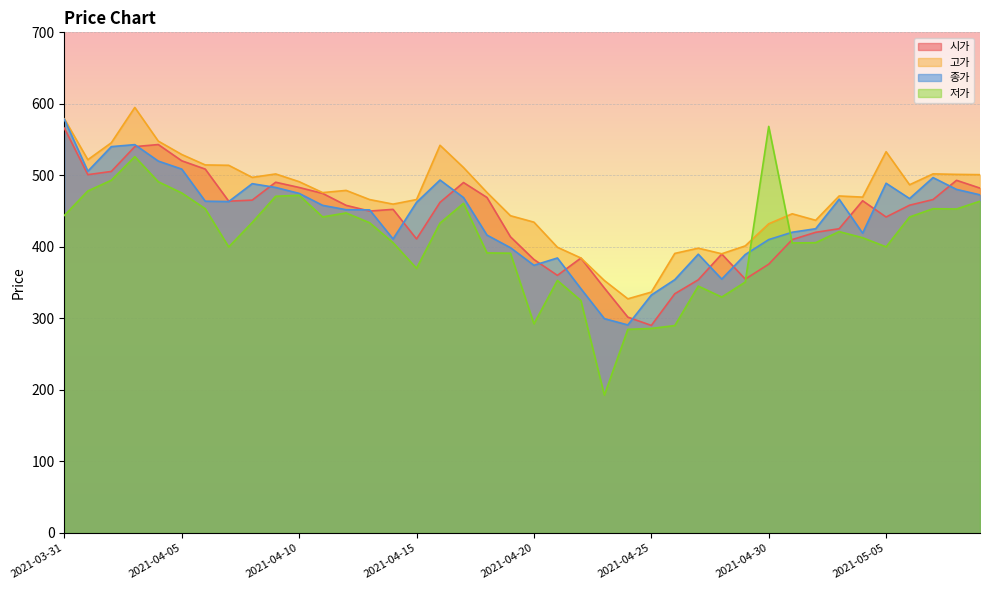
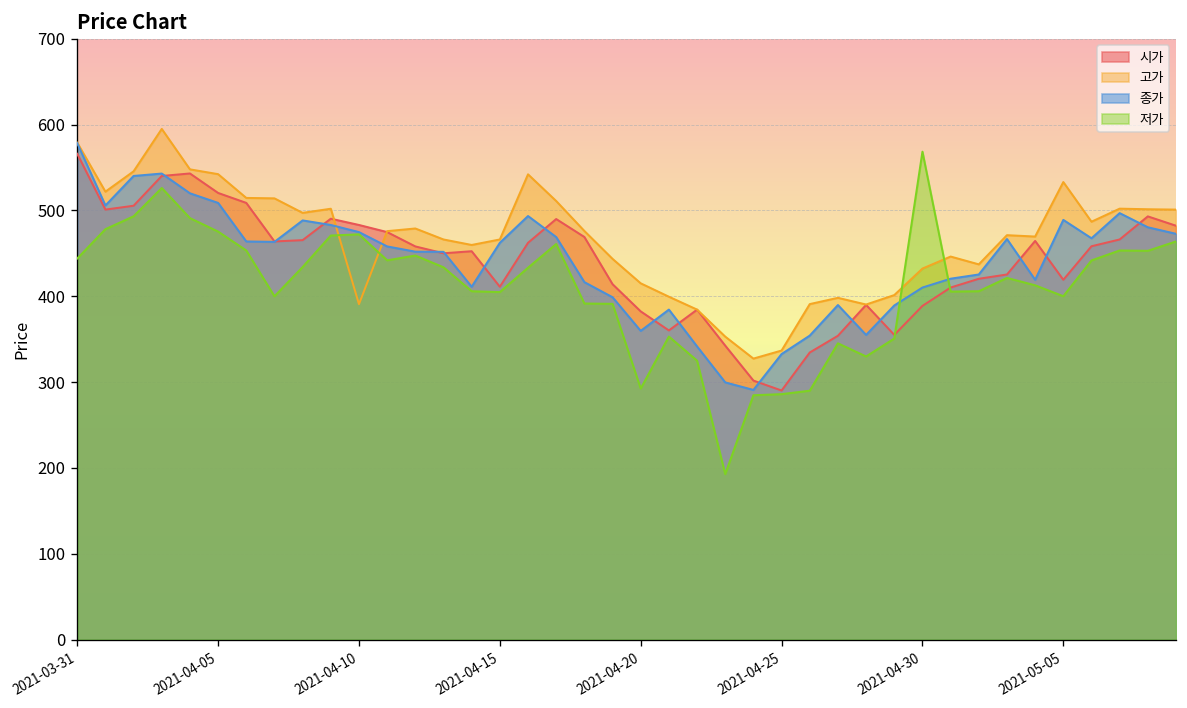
  {
    "시가": {
      "2021-03-31": 570,
      "2021-04-05": 520,
      "2021-04-10": 480,
      "2021-04-15": 410,
      "2021-04-20": 380,
      "2021-04-25": 290,
-     "2021-04-30": 380,
-     "2021-05-05": 440
+     "2021-04-30": 390,
+     "2021-05-05": 420
    },
    "고가": {
-     "2021-04-05": 530,
-     "2021-04-10": 490,
+     "2021-04-05": 540,
+     "2021-04-10": 390,
      "2021-04-15": 470,
-     "2021-04-20": 430,
+     "2021-04-20": 420,
      "2021-04-25": 340,
      "2021-04-30": 430,
      "2021-05-05": 530
    },
    "종가": {
      "2021-04-05": 510,
      "2021-04-15": 460,
-     "2021-04-20": 370,
+     "2021-04-20": 360,
      "2021-04-25": 330,
      "2021-04-30": 410,
      "2021-05-05": 490
    },
    "저가": {
      "2021-03-31": 440,
      "2021-04-05": 480,
-     "2021-04-15": 370,
+     "2021-04-15": 400,
      "2021-04-20": 290,
      "2021-04-25": 290,
      "2021-04-30": 570,
      "2021-05-05": 400
    }
  }
